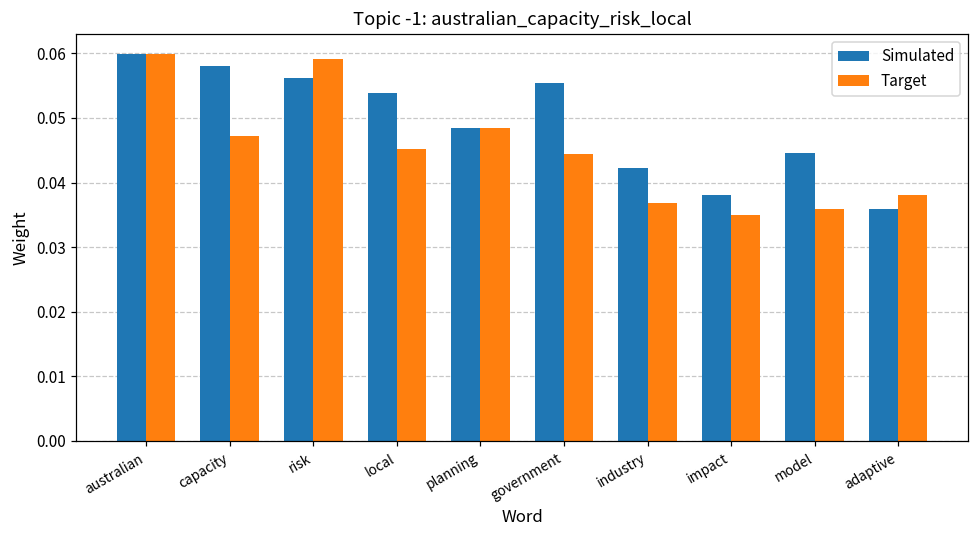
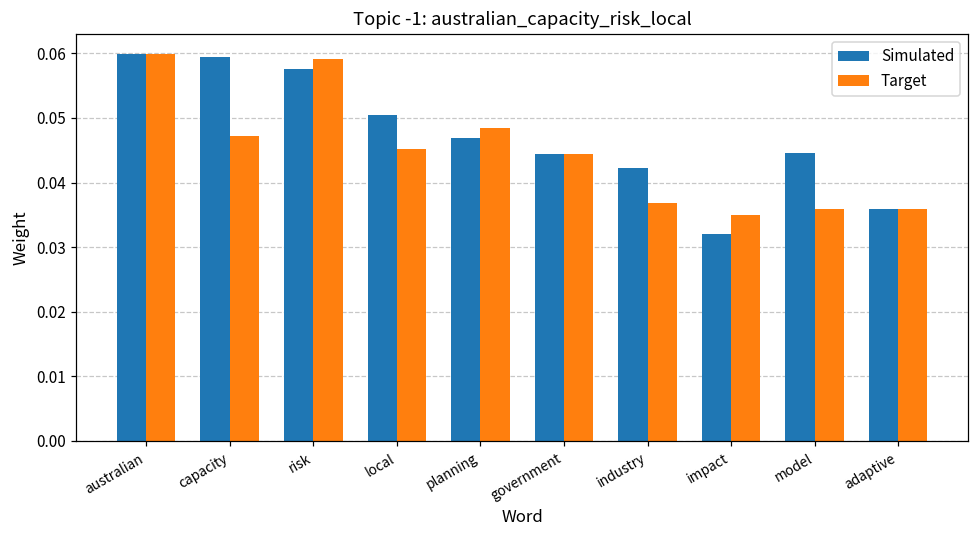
  {
    "Simulated": {
      "australian": 0.060,
-     "capacity": 0.058,
-     "risk": 0.056,
-     "local": 0.054,
-     "planning": 0.048,
-     "government": 0.055,
+     "capacity": 0.059,
+     "risk": 0.058,
+     "local": 0.050,
+     "planning": 0.047,
+     "government": 0.044,
      "industry": 0.042,
-     "impact": 0.038,
+     "impact": 0.032,
      "model": 0.045,
      "adaptive": 0.036
    },
    "Target": {
      "australian": 0.060,
      "capacity": 0.047,
      "risk": 0.059,
      "local": 0.045,
      "planning": 0.048,
      "government": 0.044,
      "industry": 0.037,
      "impact": 0.035,
      "model": 0.036,
-     "adaptive": 0.038
+     "adaptive": 0.036
    }
  }
